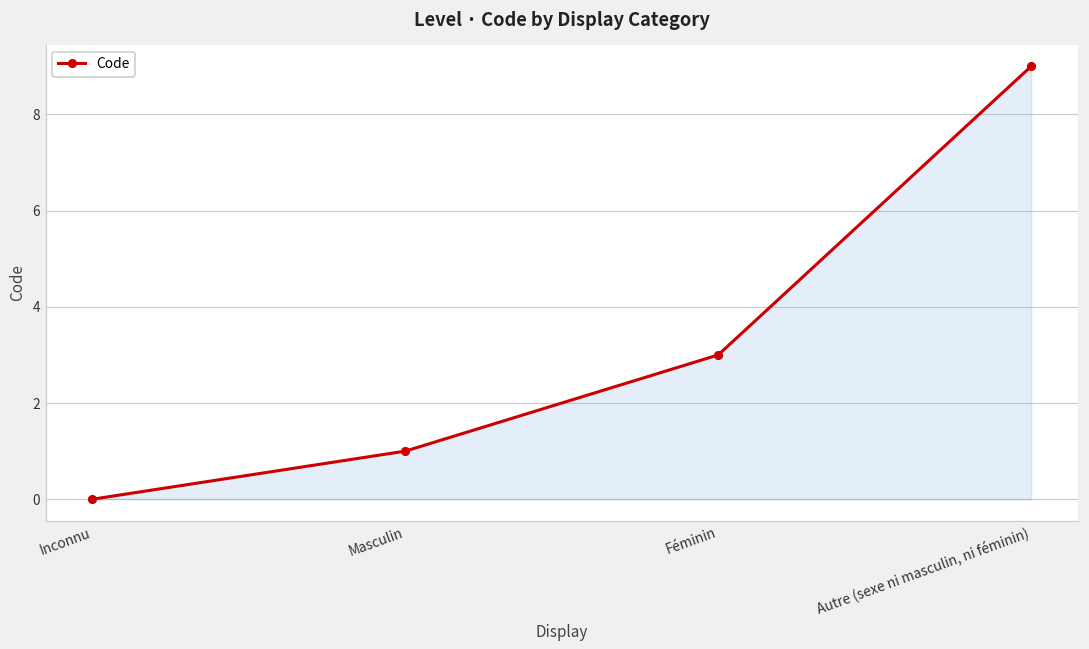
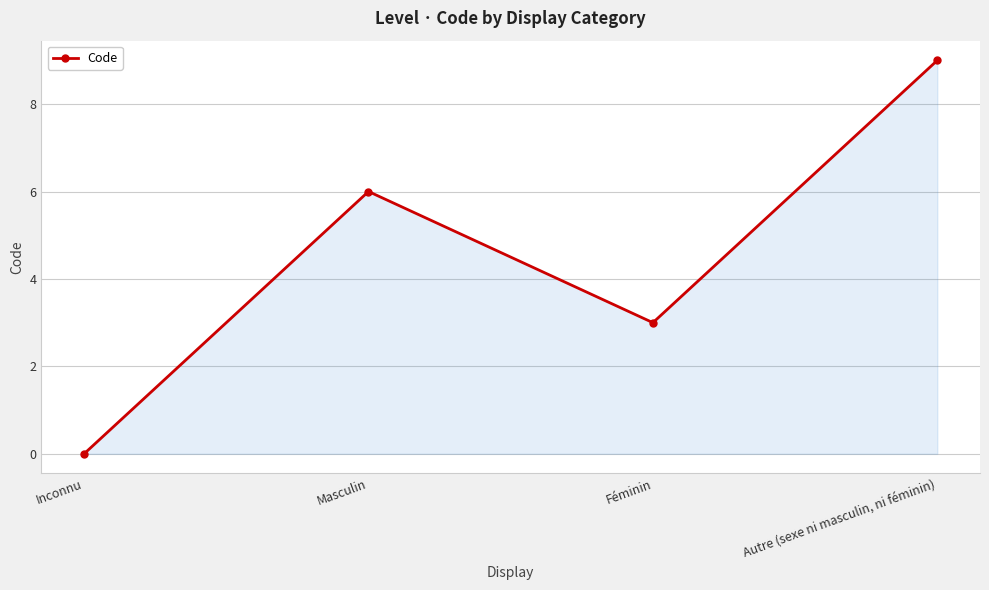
  {
    "Inconnu": 0,
-   "Masculin": 1,
+   "Masculin": 6,
    "Féminin": 3,
    "Autre (sexe ni masculin, ni féminin)": 9
  }
